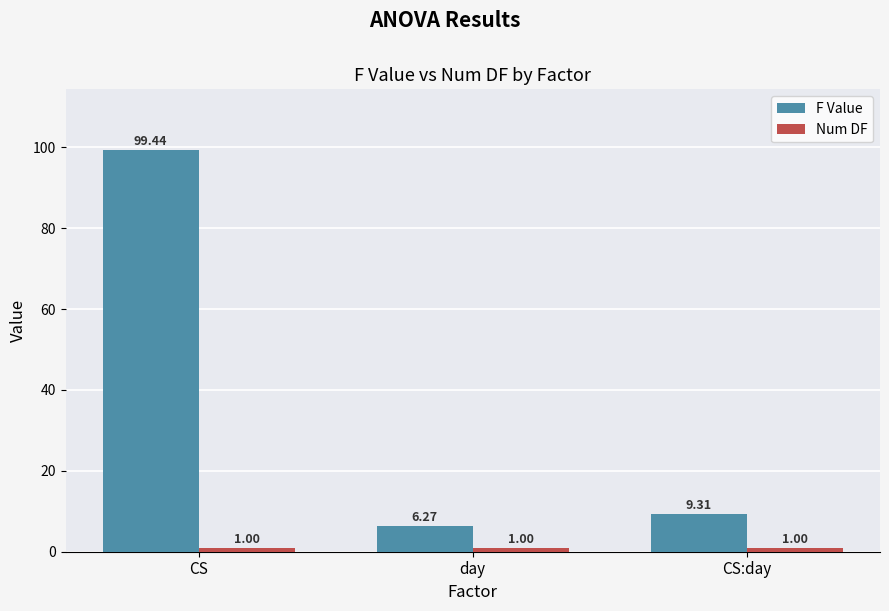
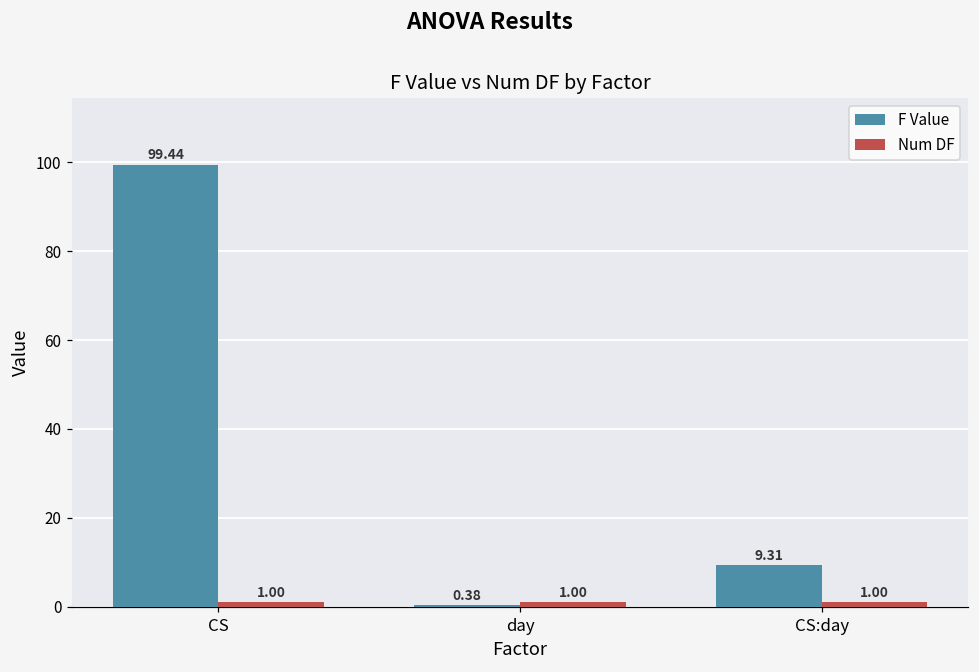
  {
    "F Value": {
      "CS": 99.44,
-     "day": 6.27,
+     "day": 0.38,
      "CS:day": 9.31
    },
    "Num DF": {
      "CS": 1.00,
      "day": 1.00,
      "CS:day": 1.00
    }
  }
